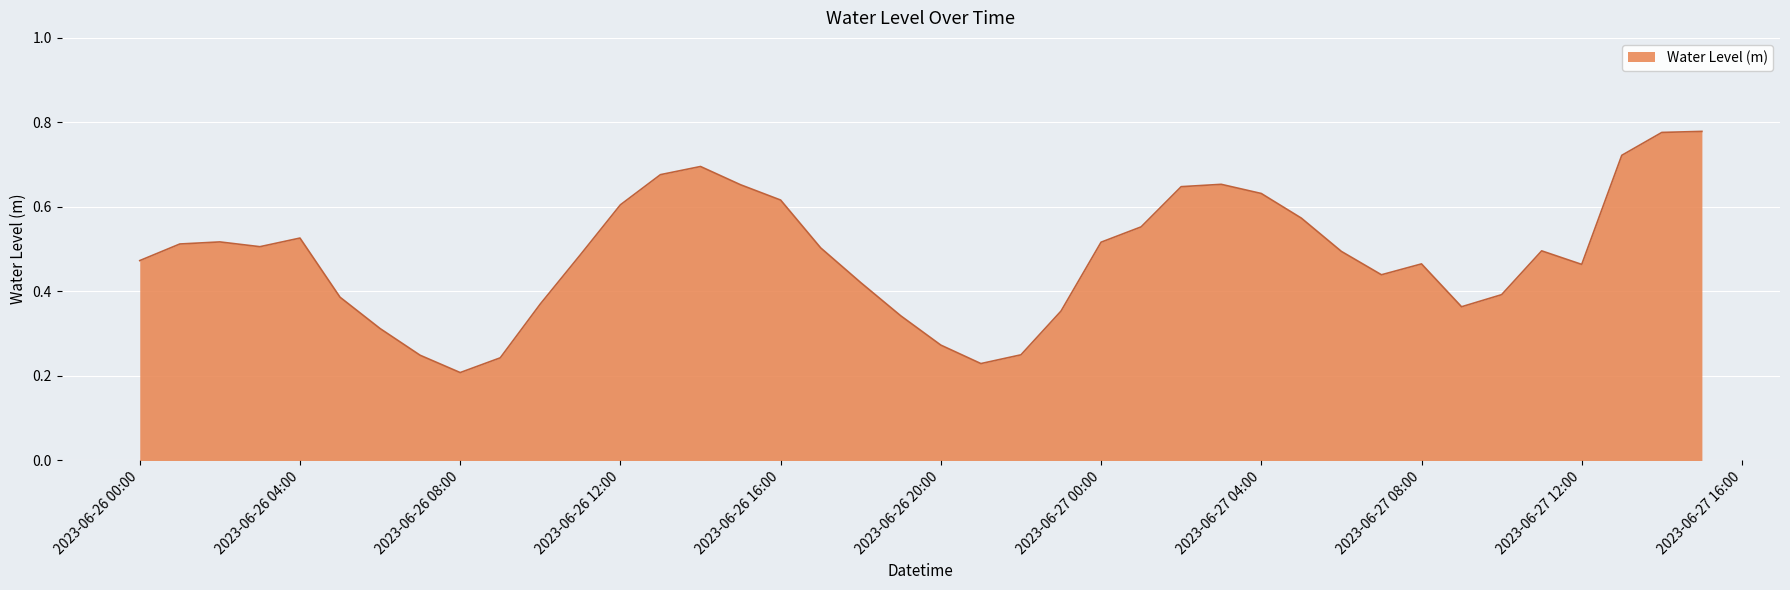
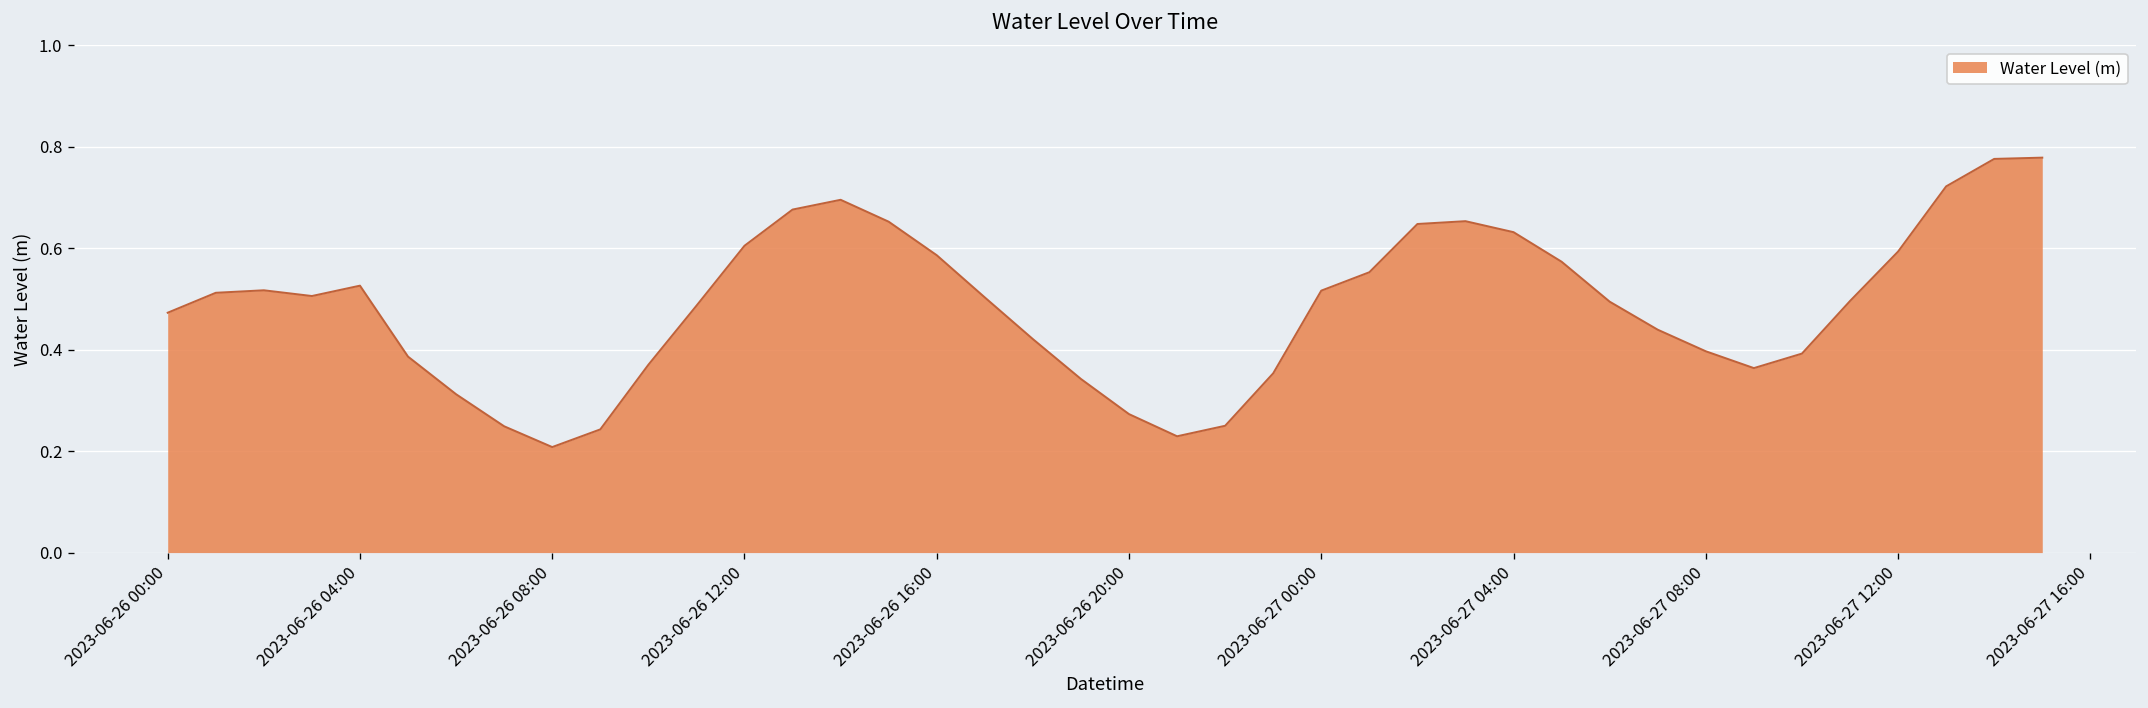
  {
    "2023-06-26 00:00": 0.47,
    "2023-06-26 04:00": 0.53,
    "2023-06-26 08:00": 0.21,
    "2023-06-26 12:00": 0.61,
-   "2023-06-26 16:00": 0.62,
+   "2023-06-26 16:00": 0.59,
    "2023-06-26 20:00": 0.27,
    "2023-06-27 00:00": 0.52,
    "2023-06-27 04:00": 0.63,
-   "2023-06-27 08:00": 0.47,
-   "2023-06-27 12:00": 0.46
+   "2023-06-27 08:00": 0.40,
+   "2023-06-27 12:00": 0.59
  }
